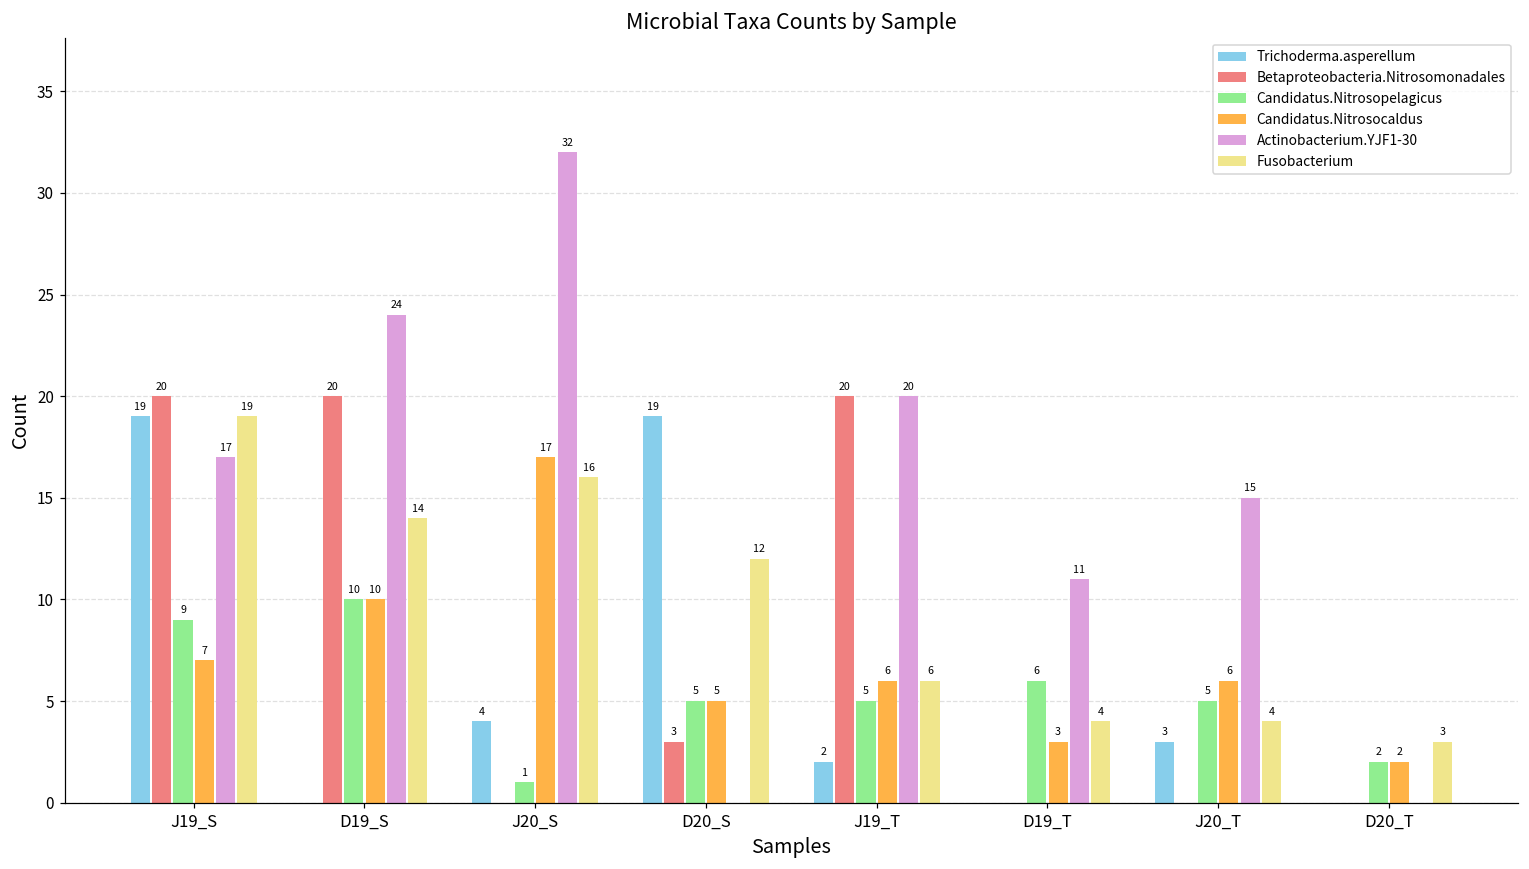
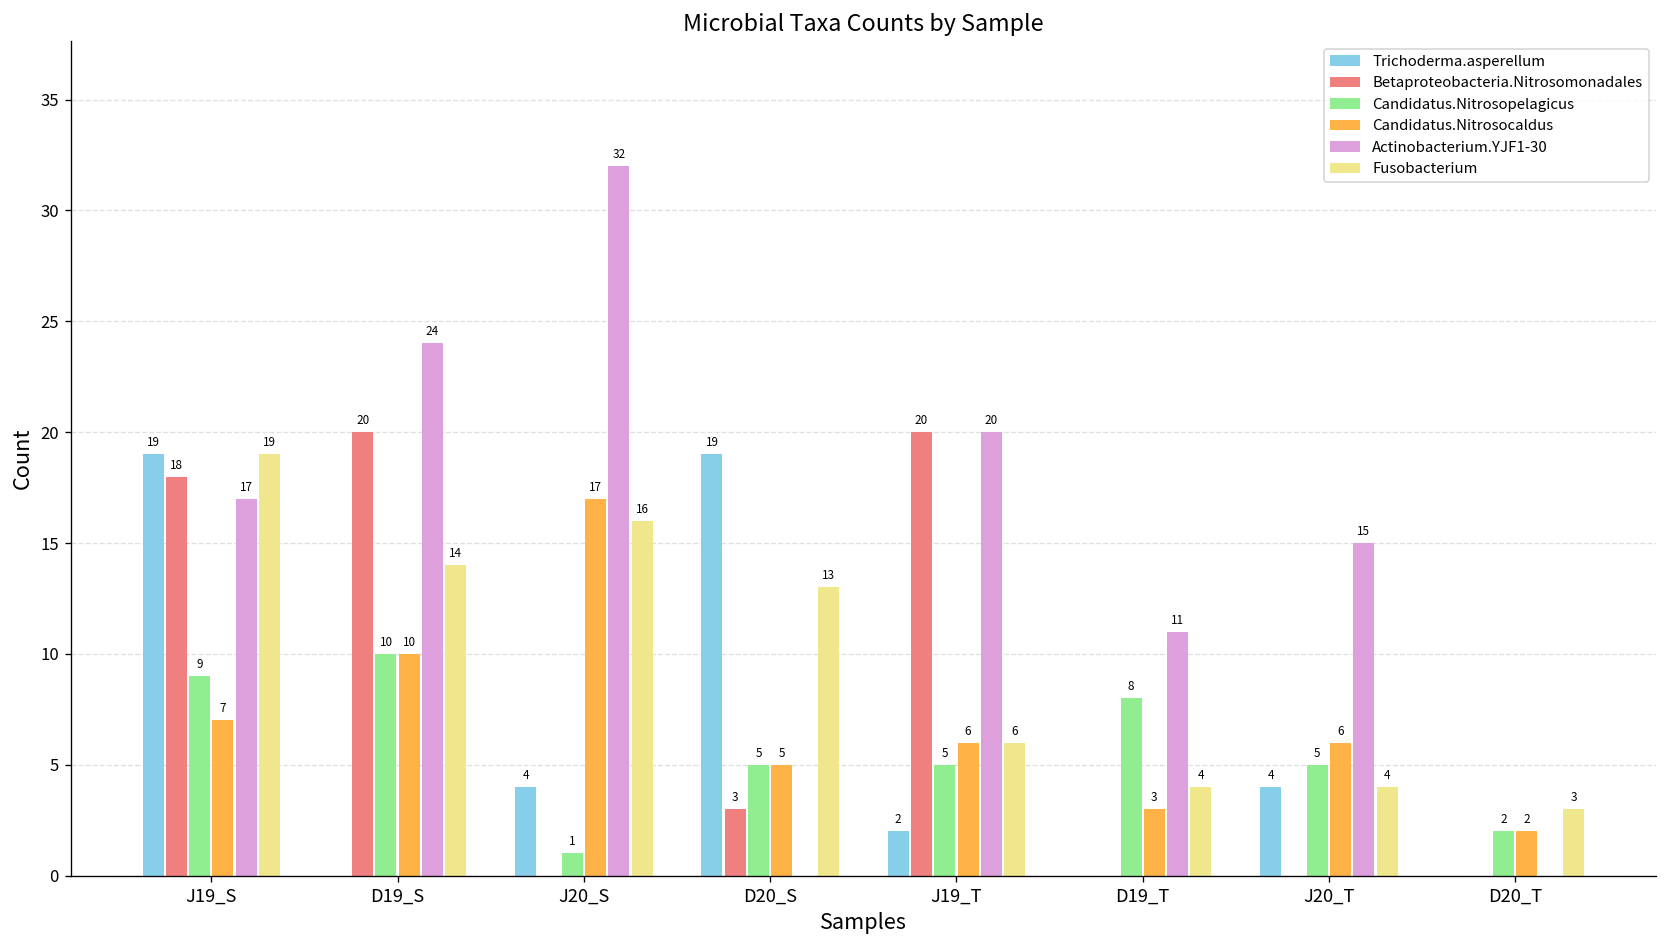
  {
    "Trichoderma.asperellum": {
      "J19_S": 19,
      "J20_S": 4,
      "D20_S": 19,
      "J19_T": 2,
-     "J20_T": 3
+     "J20_T": 4
    },
    "Betaproteobacteria.Nitrosomonadales": {
-     "J19_S": 20,
+     "J19_S": 18,
      "D19_S": 20,
      "D20_S": 3,
      "J19_T": 20
    },
    "Candidatus.Nitrosopelagicus": {
      "J19_S": 9,
      "D19_S": 10,
      "J20_S": 1,
      "D20_S": 5,
      "J19_T": 5,
-     "D19_T": 6,
+     "D19_T": 8,
      "J20_T": 5,
      "D20_T": 2
    },
    "Candidatus.Nitrosocaldus": {
      "J19_S": 7,
      "D19_S": 10,
      "J20_S": 17,
      "D20_S": 5,
      "J19_T": 6,
      "D19_T": 3,
      "J20_T": 6,
      "D20_T": 2
    },
    "Actinobacterium.YJF1-30": {
      "J19_S": 17,
      "D19_S": 24,
      "J20_S": 32,
      "J19_T": 20,
      "D19_T": 11,
      "J20_T": 15
    },
    "Fusobacterium": {
      "J19_S": 19,
      "D19_S": 14,
      "J20_S": 16,
-     "D20_S": 12,
+     "D20_S": 13,
      "J19_T": 6,
      "D19_T": 4,
      "J20_T": 4,
      "D20_T": 3
    }
  }
